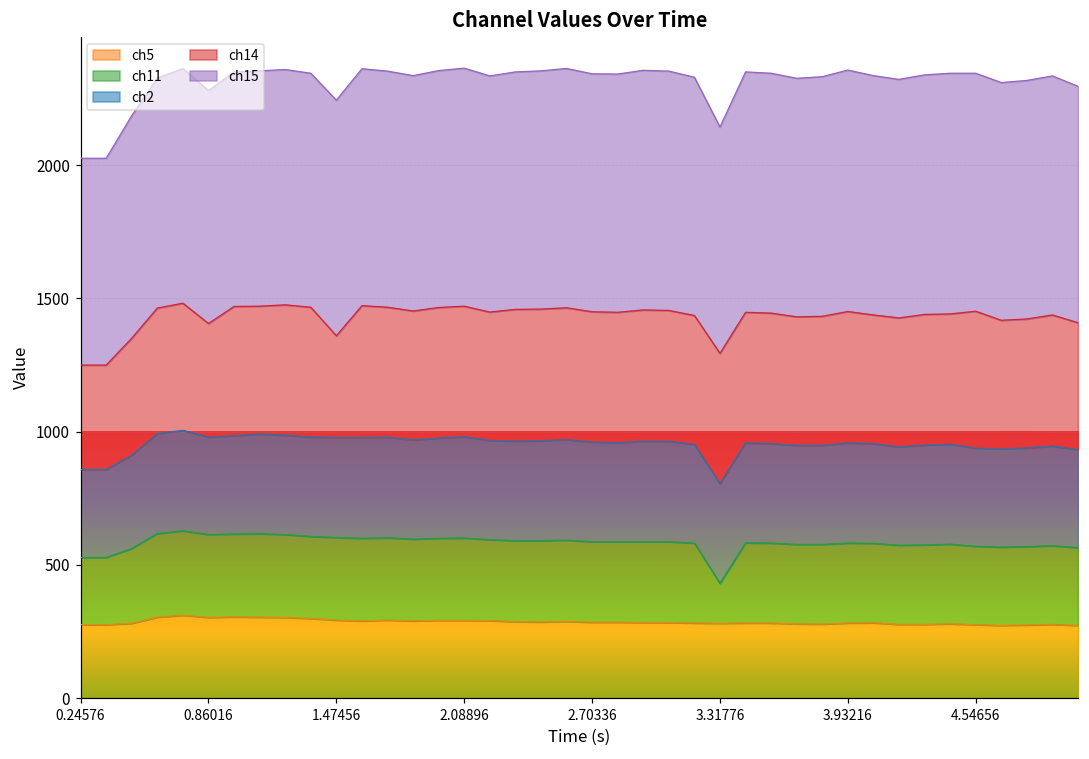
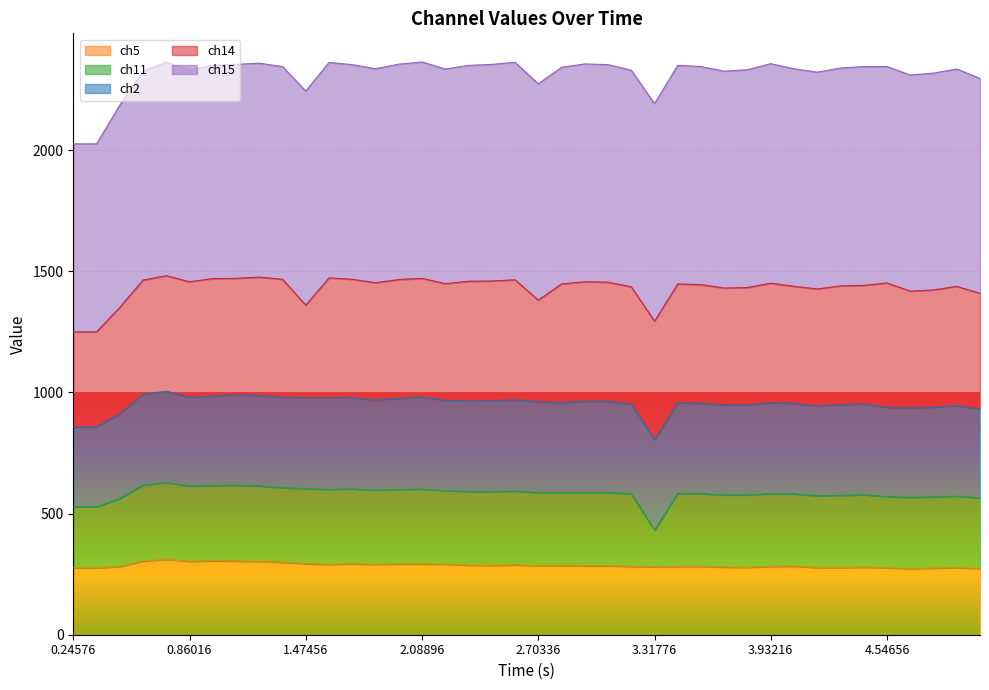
  {
    "ch5": {
      "0.24576": 280,
      "0.86016": 300,
      "1.47456": 290,
      "2.08896": 290,
      "2.70336": 290,
      "3.31776": 280,
      "3.93216": 280,
      "4.54656": 280
    },
    "ch11": {
      "0.24576": 250,
      "0.86016": 310,
      "1.47456": 310,
      "2.08896": 310,
      "2.70336": 300,
      "3.31776": 150,
      "3.93216": 300,
      "4.54656": 290
    },
    "ch2": {
      "0.24576": 330,
      "0.86016": 370,
      "1.47456": 380,
      "2.08896": 380,
      "2.70336": 370,
      "3.31776": 370,
      "3.93216": 380,
      "4.54656": 370
    },
    "ch14": {
      "0.24576": 390,
-     "0.86016": 430,
+     "0.86016": 480,
      "1.47456": 380,
      "2.08896": 490,
-     "2.70336": 490,
+     "2.70336": 420,
      "3.31776": 490,
      "3.93216": 490,
      "4.54656": 510
    },
    "ch15": {
      "0.24576": 780,
      "1.47456": 880,
      "2.08896": 890,
      "2.70336": 890,
-     "3.31776": 850,
+     "3.31776": 900,
      "3.93216": 910,
      "4.54656": 890
    }
  }
